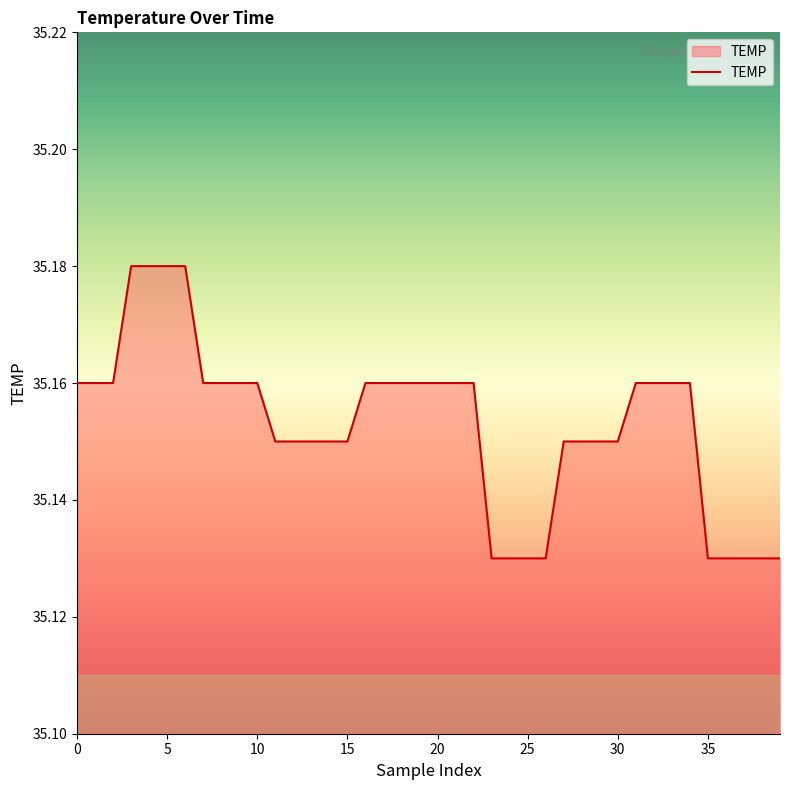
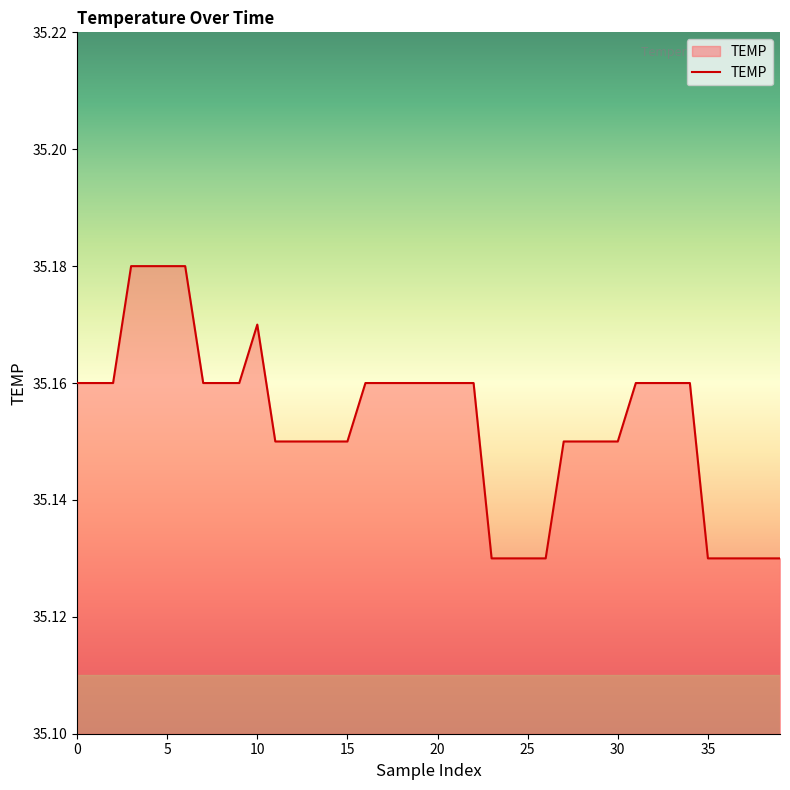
  {
    "0": 35.16,
    "5": 35.18,
-   "10": 35.16,
+   "10": 35.17,
    "15": 35.15,
    "20": 35.16,
    "25": 35.13,
    "30": 35.15,
    "35": 35.13
  }
